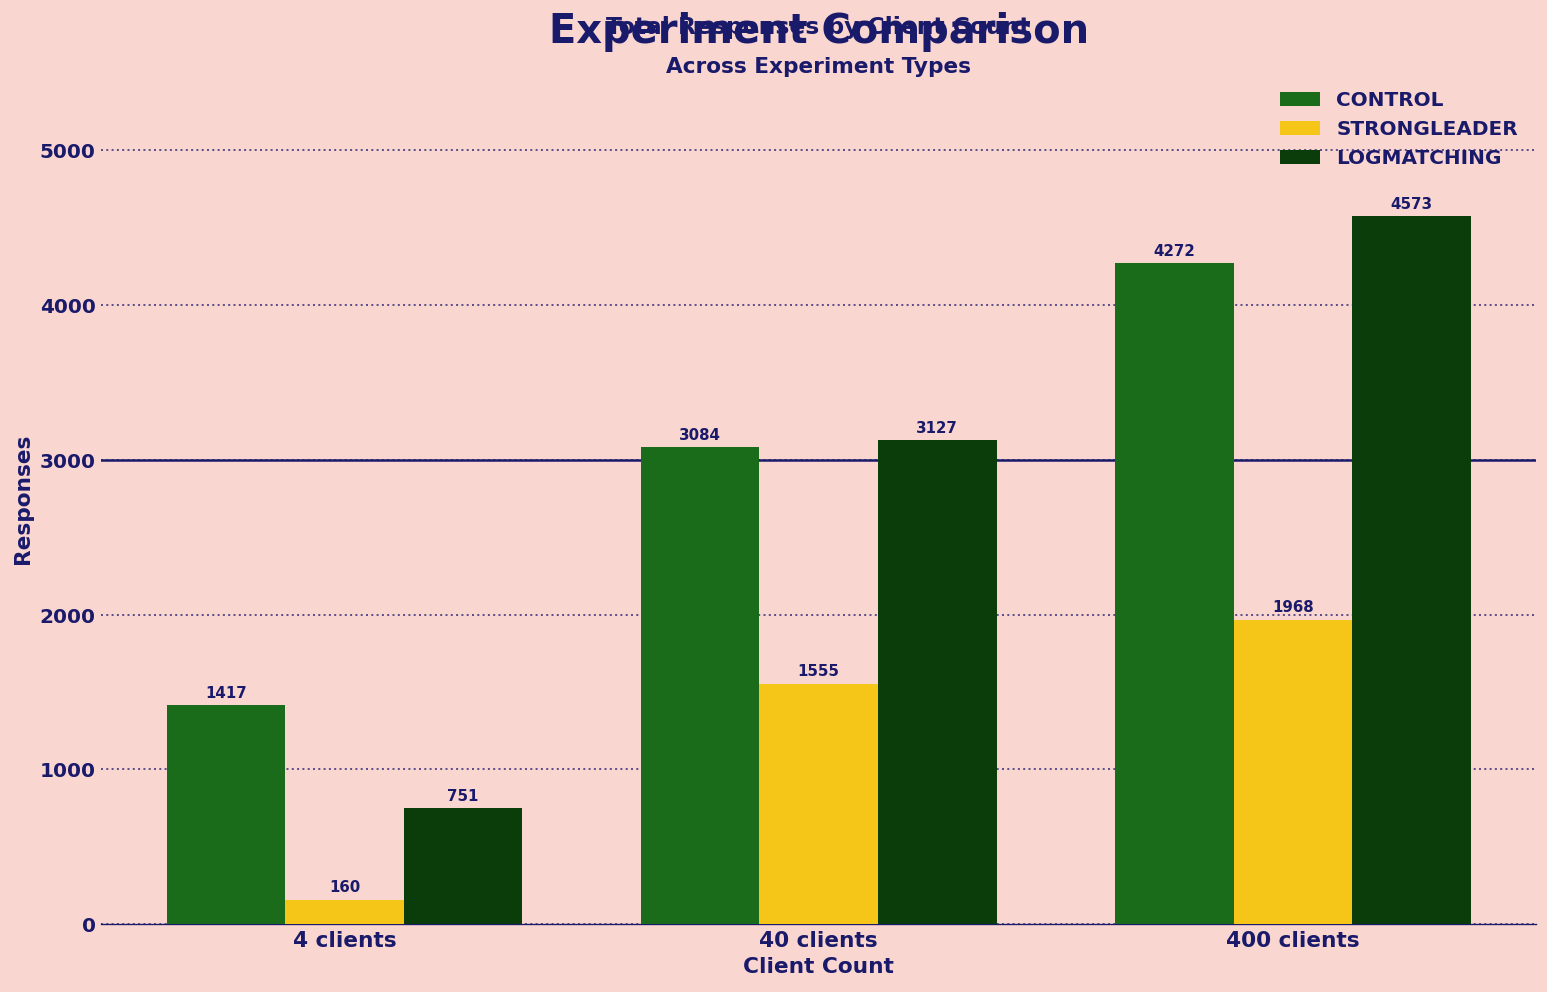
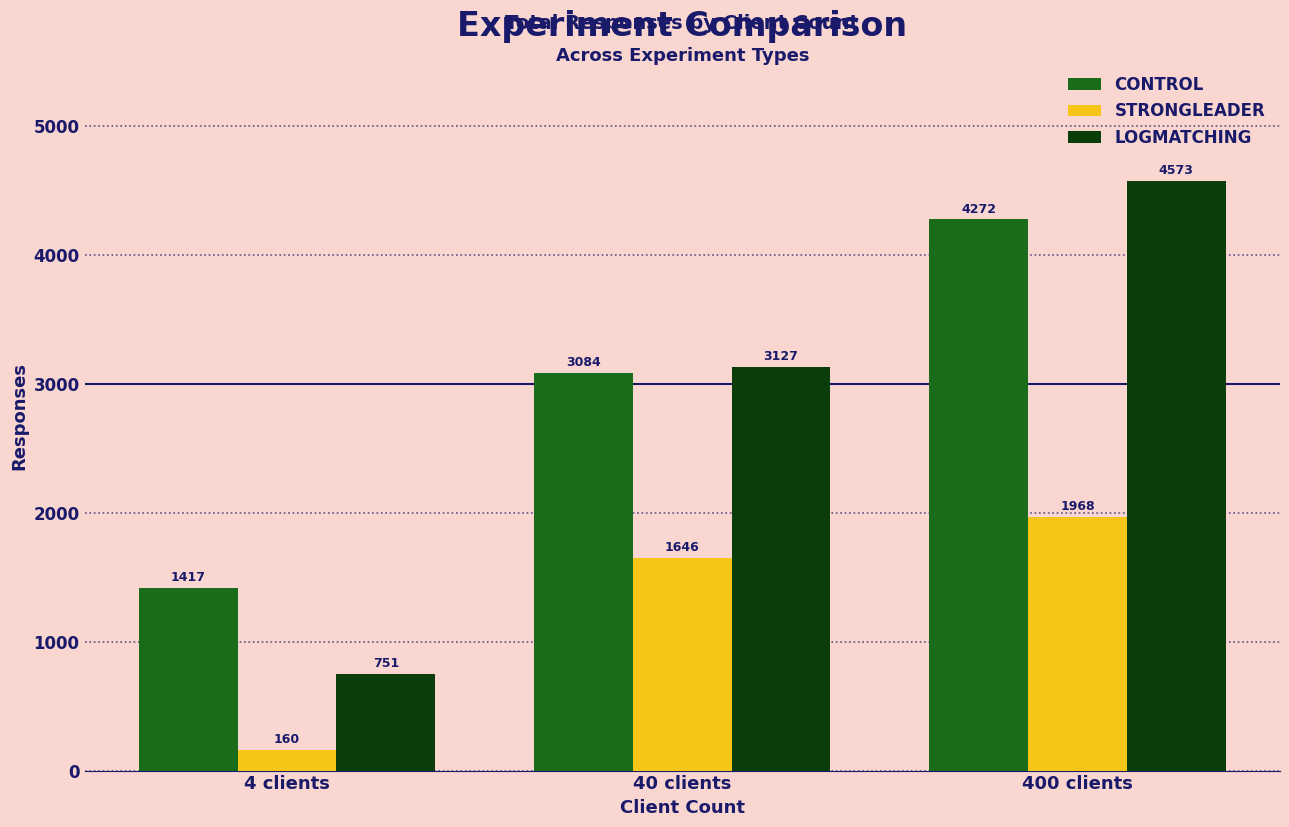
  {
    "STRONGLEADER": {
      "4 clients": 160,
-     "40 clients": 1555,
+     "40 clients": 1646,
      "400 clients": 1968
    }
  }
